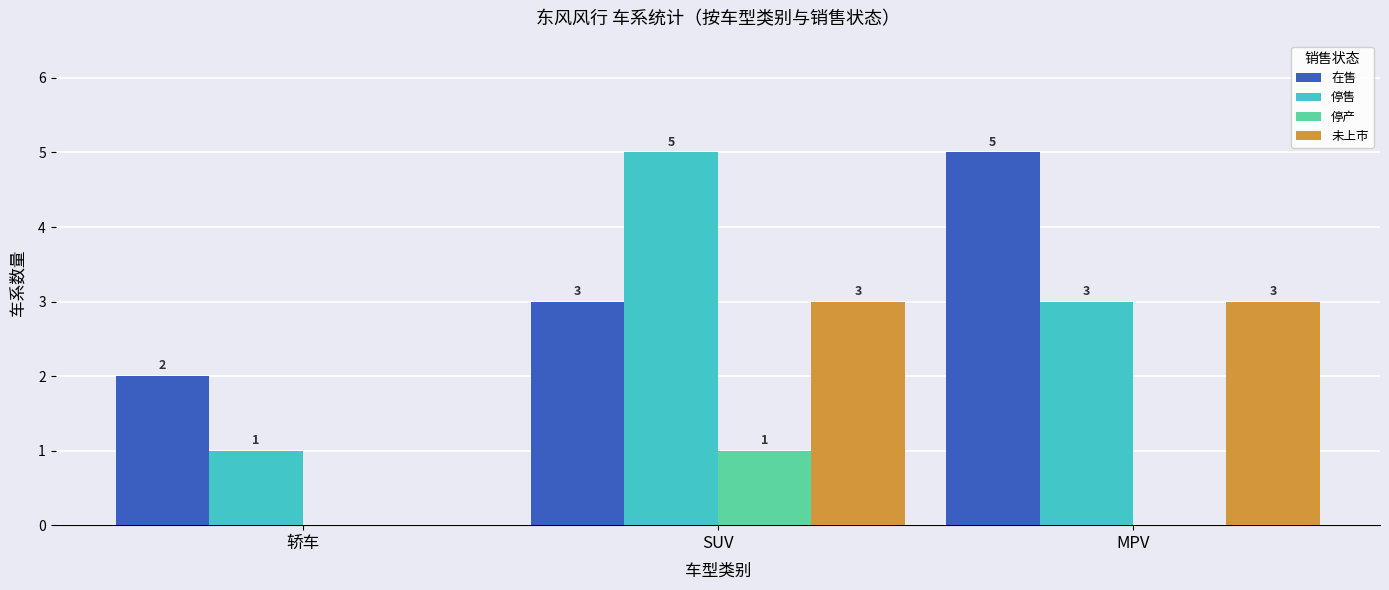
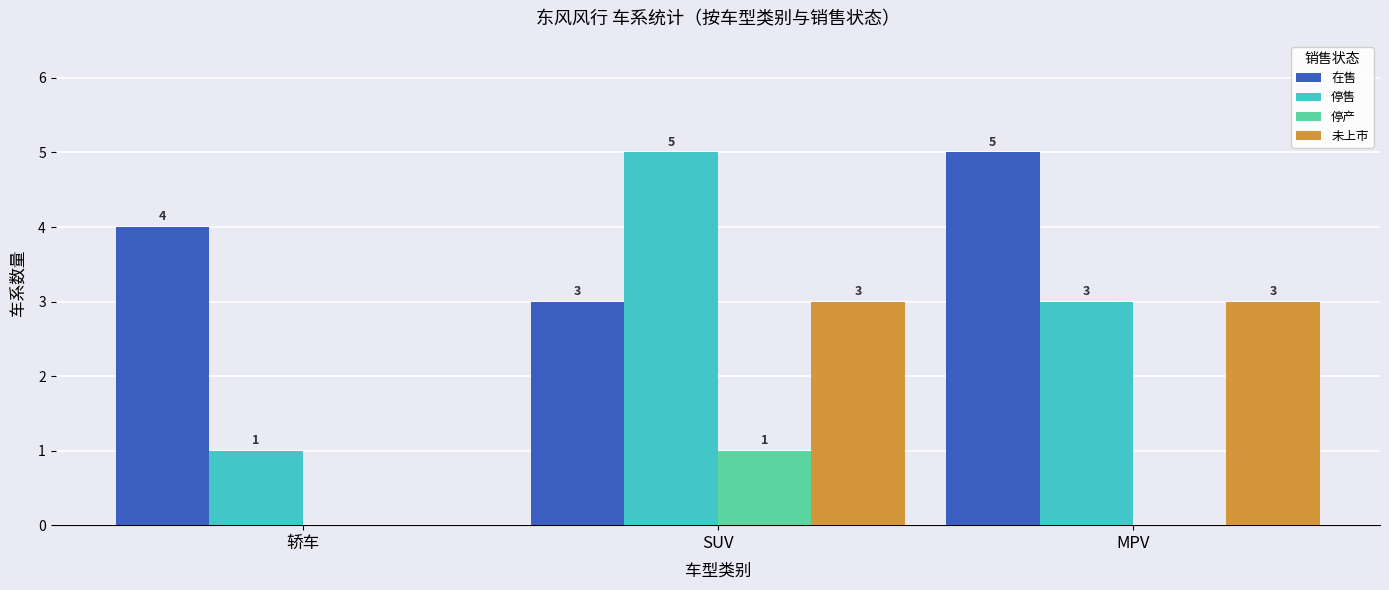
  {
    "在售": {
-     "轿车": 2,
+     "轿车": 4,
      "SUV": 3,
      "MPV": 5
    },
    "未上市": {
      "SUV": 3,
      "MPV": 3
    }
  }
